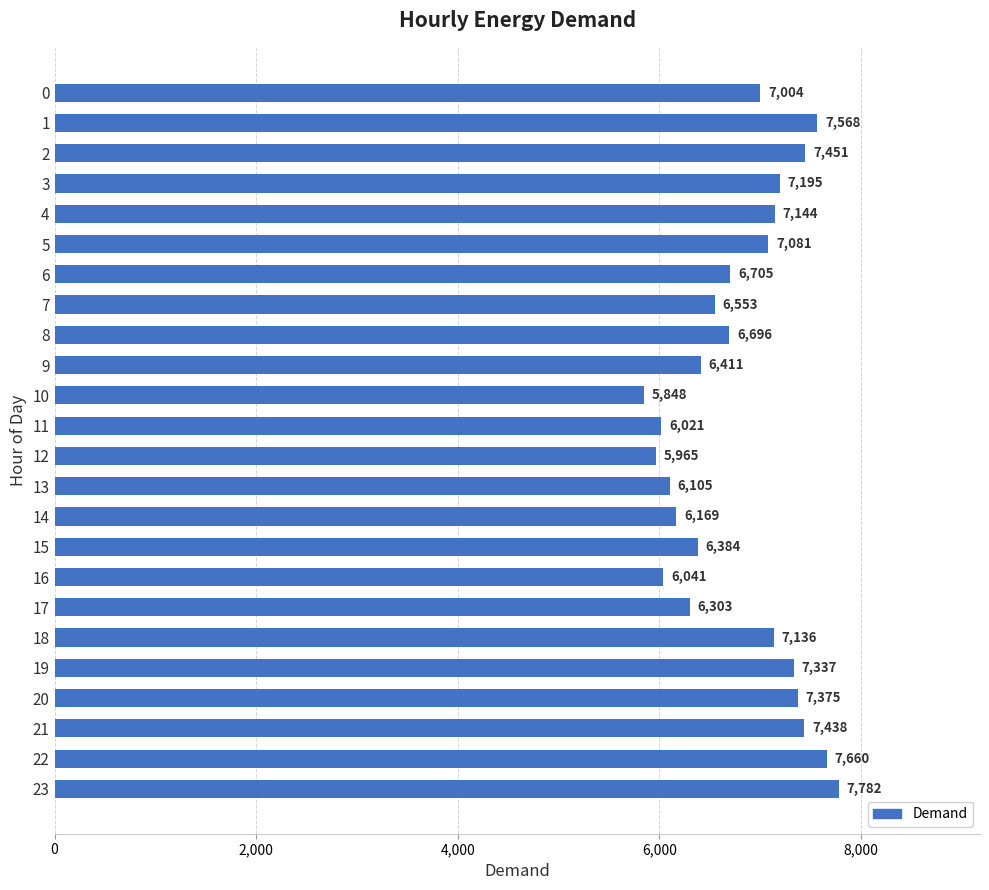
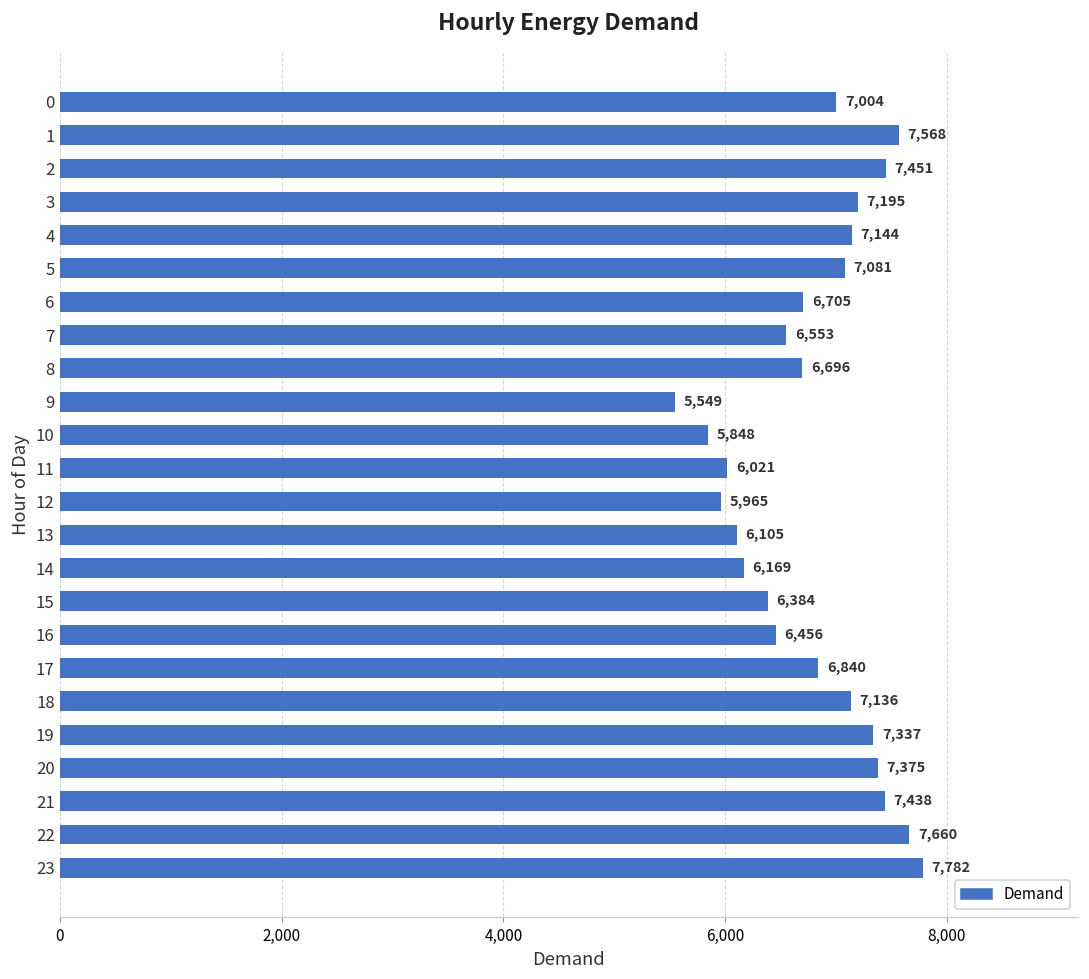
  {
    "0": "7,004",
    "1": "7,568",
    "2": "7,451",
    "3": "7,195",
    "4": "7,144",
    "5": "7,081",
    "6": "6,705",
    "7": "6,553",
    "8": "6,696",
-   "9": "6,411",
+   "9": "5,549",
    "10": "5,848",
    "11": "6,021",
    "12": "5,965",
    "13": "6,105",
    "14": "6,169",
    "15": "6,384",
-   "16": "6,041",
-   "17": "6,303",
+   "16": "6,456",
+   "17": "6,840",
    "18": "7,136",
    "19": "7,337",
    "20": "7,375",
    "21": "7,438",
    "22": "7,660",
    "23": "7,782"
  }
